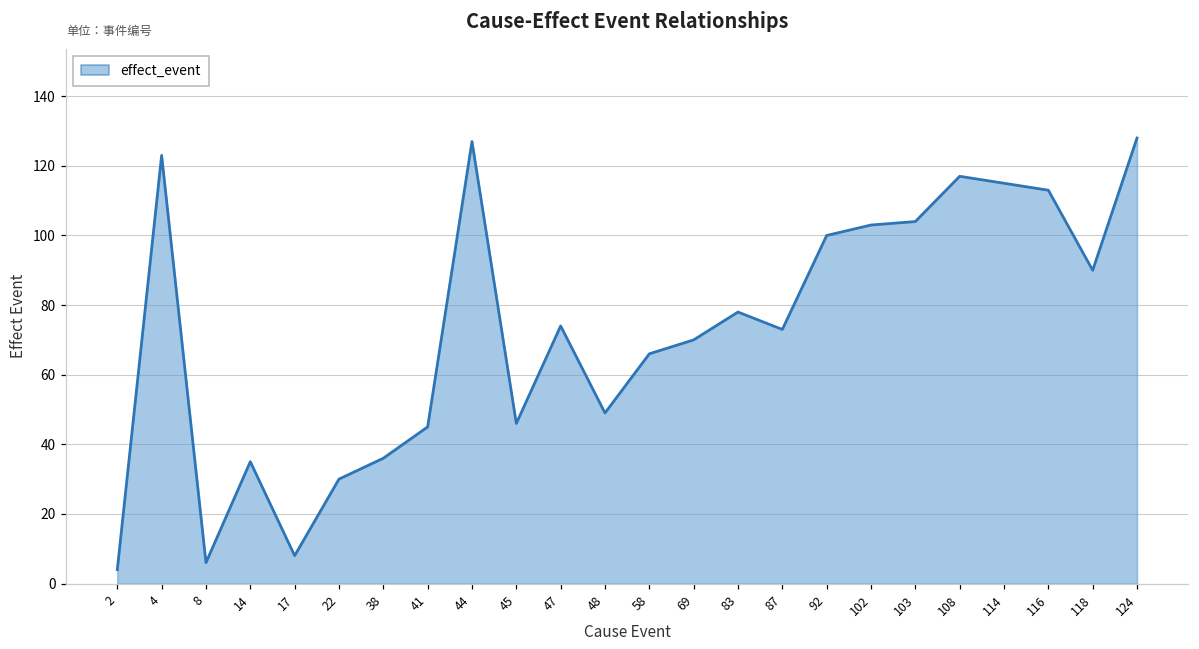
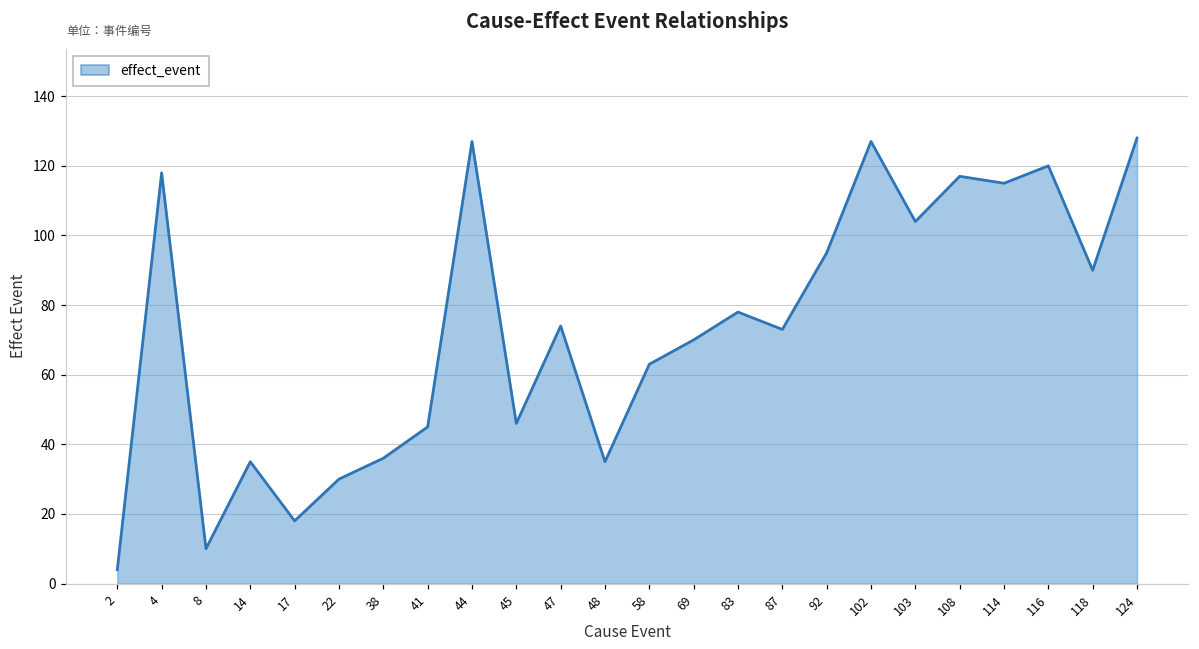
  {
    "2": 4,
-   "4": 123,
-   "8": 6,
+   "4": 118,
+   "8": 10,
    "14": 35,
-   "17": 8,
+   "17": 18,
    "22": 30,
    "38": 36,
    "41": 45,
    "44": 127,
    "45": 46,
    "47": 74,
-   "48": 49,
-   "58": 66,
+   "48": 35,
+   "58": 63,
    "69": 70,
    "83": 78,
    "87": 73,
-   "92": 100,
-   "102": 103,
+   "92": 95,
+   "102": 127,
    "103": 104,
    "108": 117,
    "114": 115,
-   "116": 113,
+   "116": 120,
    "118": 90,
    "124": 128
  }
